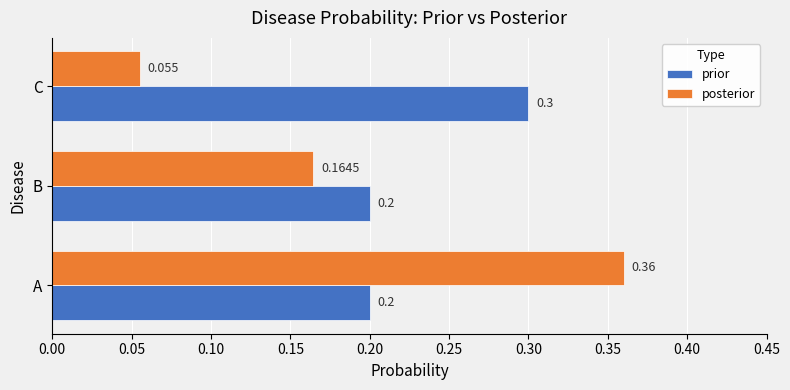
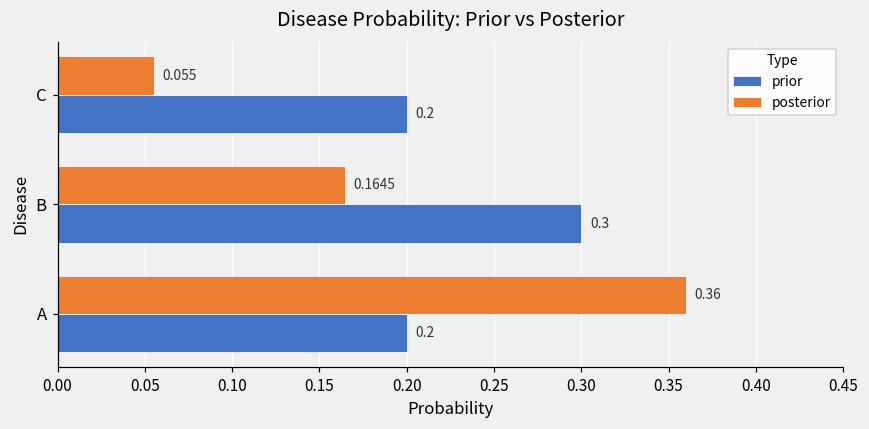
  {
    "prior": {
-     "C": 0.3,
-     "B": 0.2,
+     "C": 0.2,
+     "B": 0.3,
      "A": 0.2
    },
    "posterior": {
      "C": 0.055,
      "B": 0.1645,
      "A": 0.36
    }
  }
